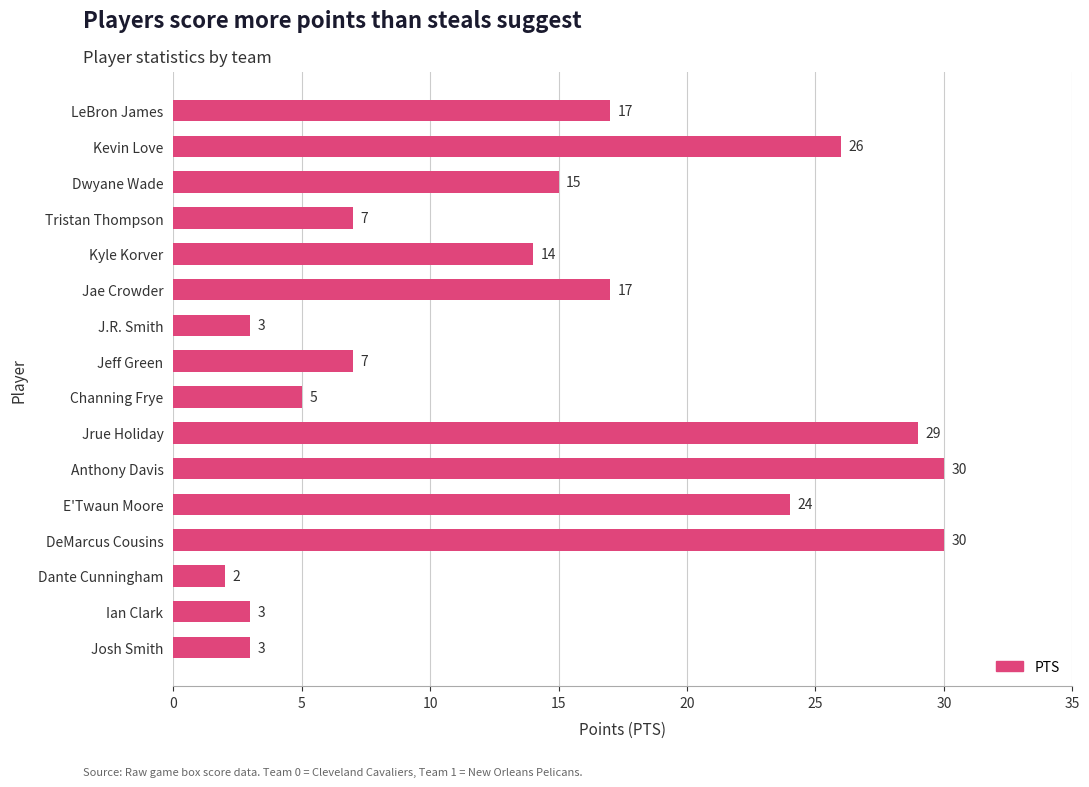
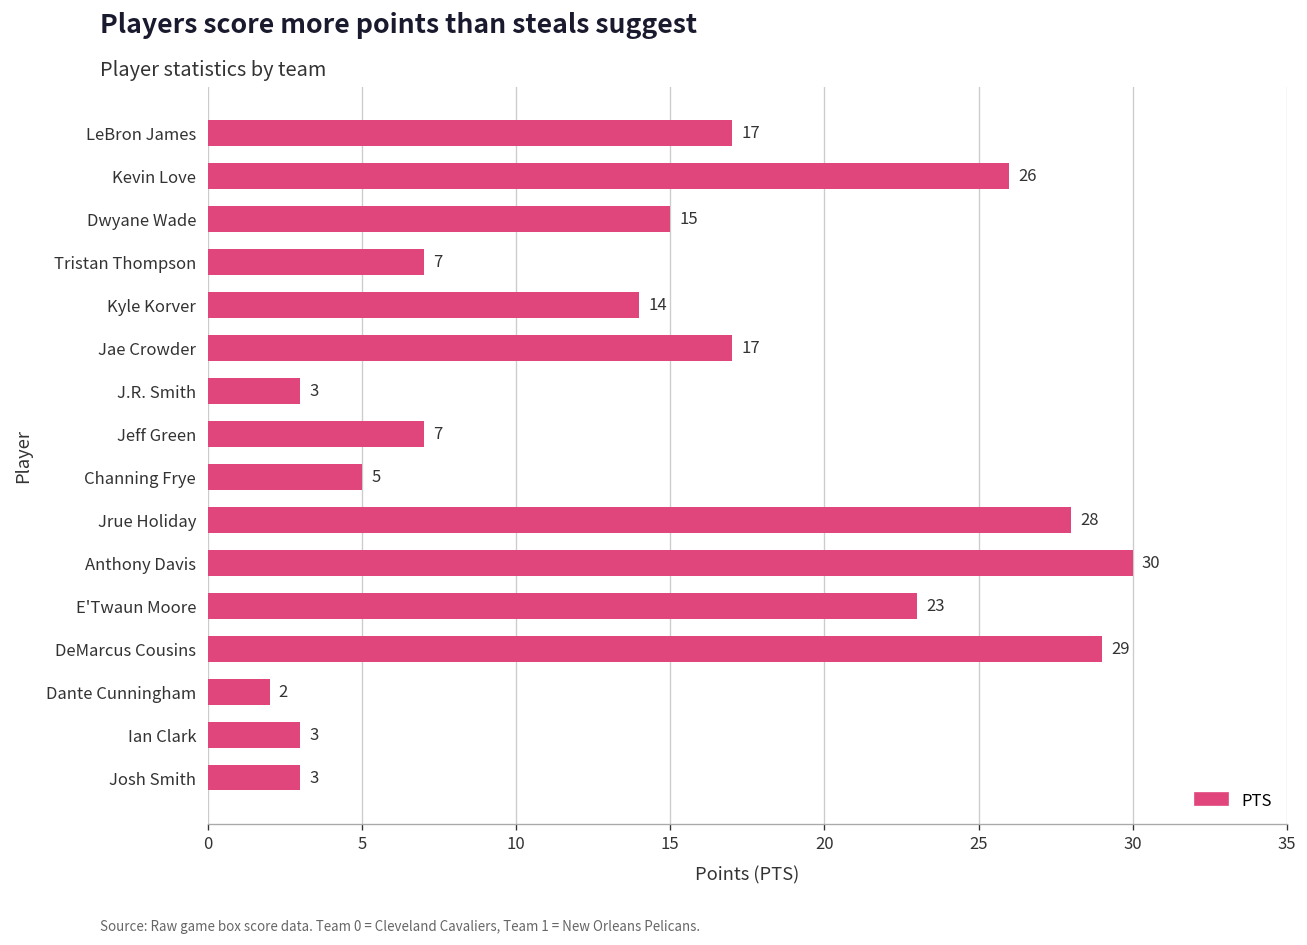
  {
    "LeBron James": 17,
    "Kevin Love": 26,
    "Dwyane Wade": 15,
    "Tristan Thompson": 7,
    "Kyle Korver": 14,
    "Jae Crowder": 17,
    "J.R. Smith": 3,
    "Jeff Green": 7,
    "Channing Frye": 5,
-   "Jrue Holiday": 29,
+   "Jrue Holiday": 28,
    "Anthony Davis": 30,
-   "E'Twaun Moore": 24,
-   "DeMarcus Cousins": 30,
+   "E'Twaun Moore": 23,
+   "DeMarcus Cousins": 29,
    "Dante Cunningham": 2,
    "Ian Clark": 3,
    "Josh Smith": 3
  }
